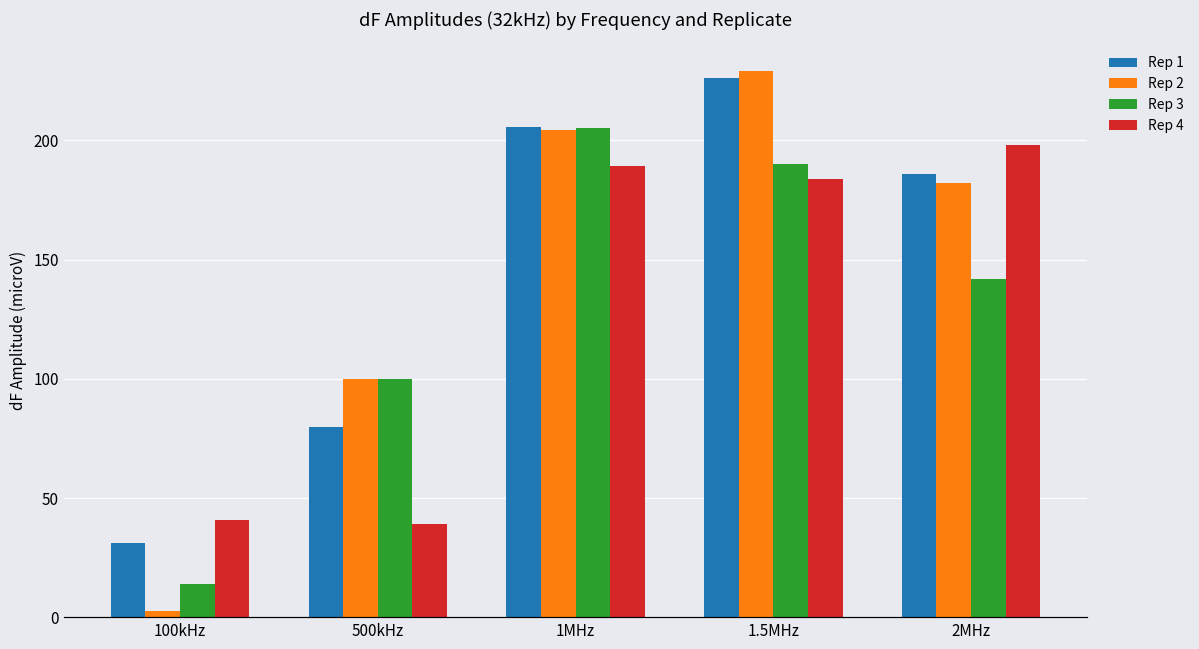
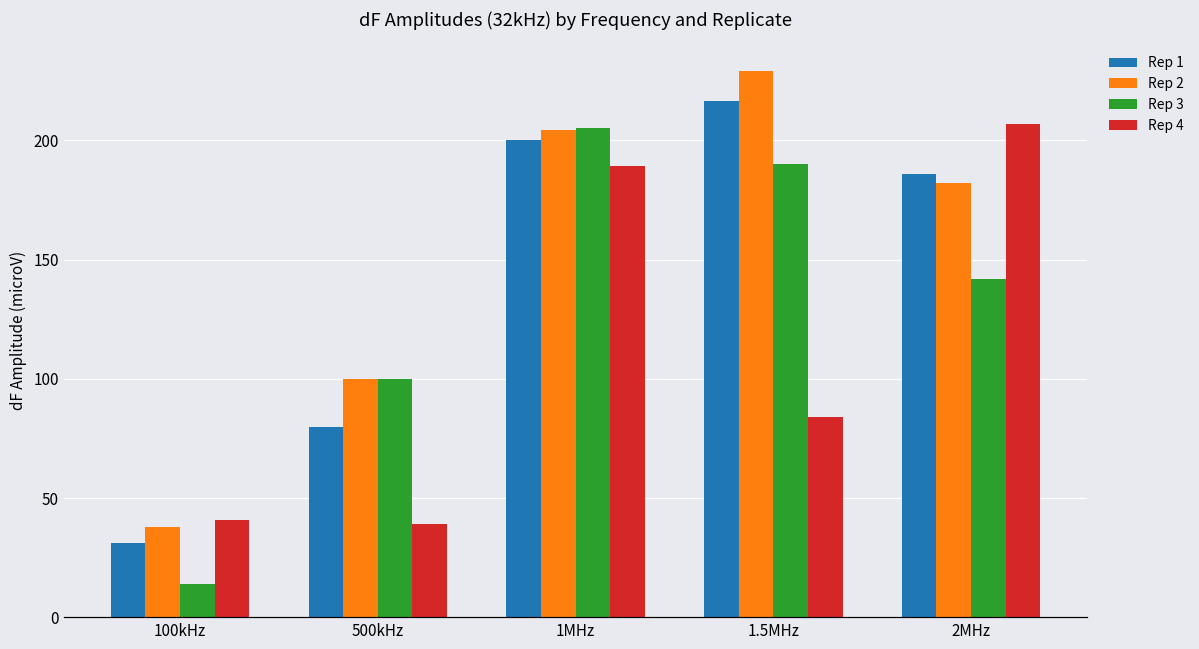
  {
    "Rep 1": {
      "100kHz": 31,
      "500kHz": 80,
-     "1MHz": 205,
-     "1.5MHz": 226,
+     "1MHz": 200,
+     "1.5MHz": 217,
      "2MHz": 186
    },
    "Rep 2": {
-     "100kHz": 3,
+     "100kHz": 38,
      "500kHz": 100,
      "1MHz": 204,
      "1.5MHz": 229,
      "2MHz": 182
    },
    "Rep 3": {
      "100kHz": 14,
      "500kHz": 100,
      "1MHz": 205,
      "1.5MHz": 190,
      "2MHz": 142
    },
    "Rep 4": {
      "100kHz": 41,
      "500kHz": 39,
      "1MHz": 189,
-     "1.5MHz": 184,
-     "2MHz": 198
+     "1.5MHz": 84,
+     "2MHz": 207
    }
  }
